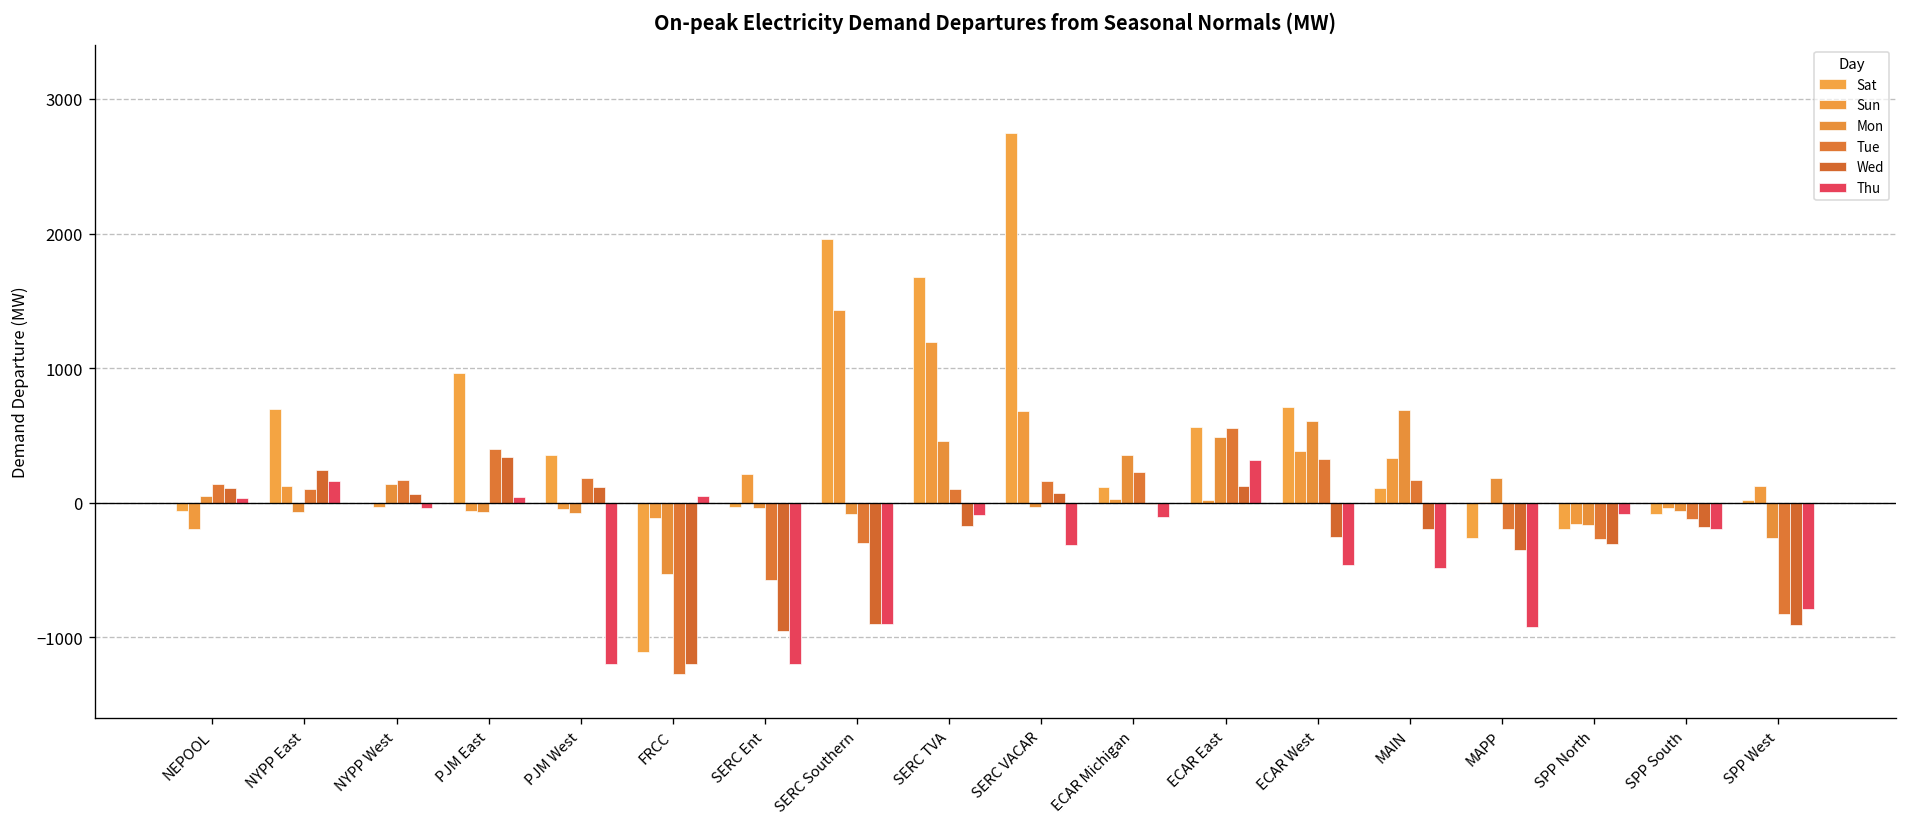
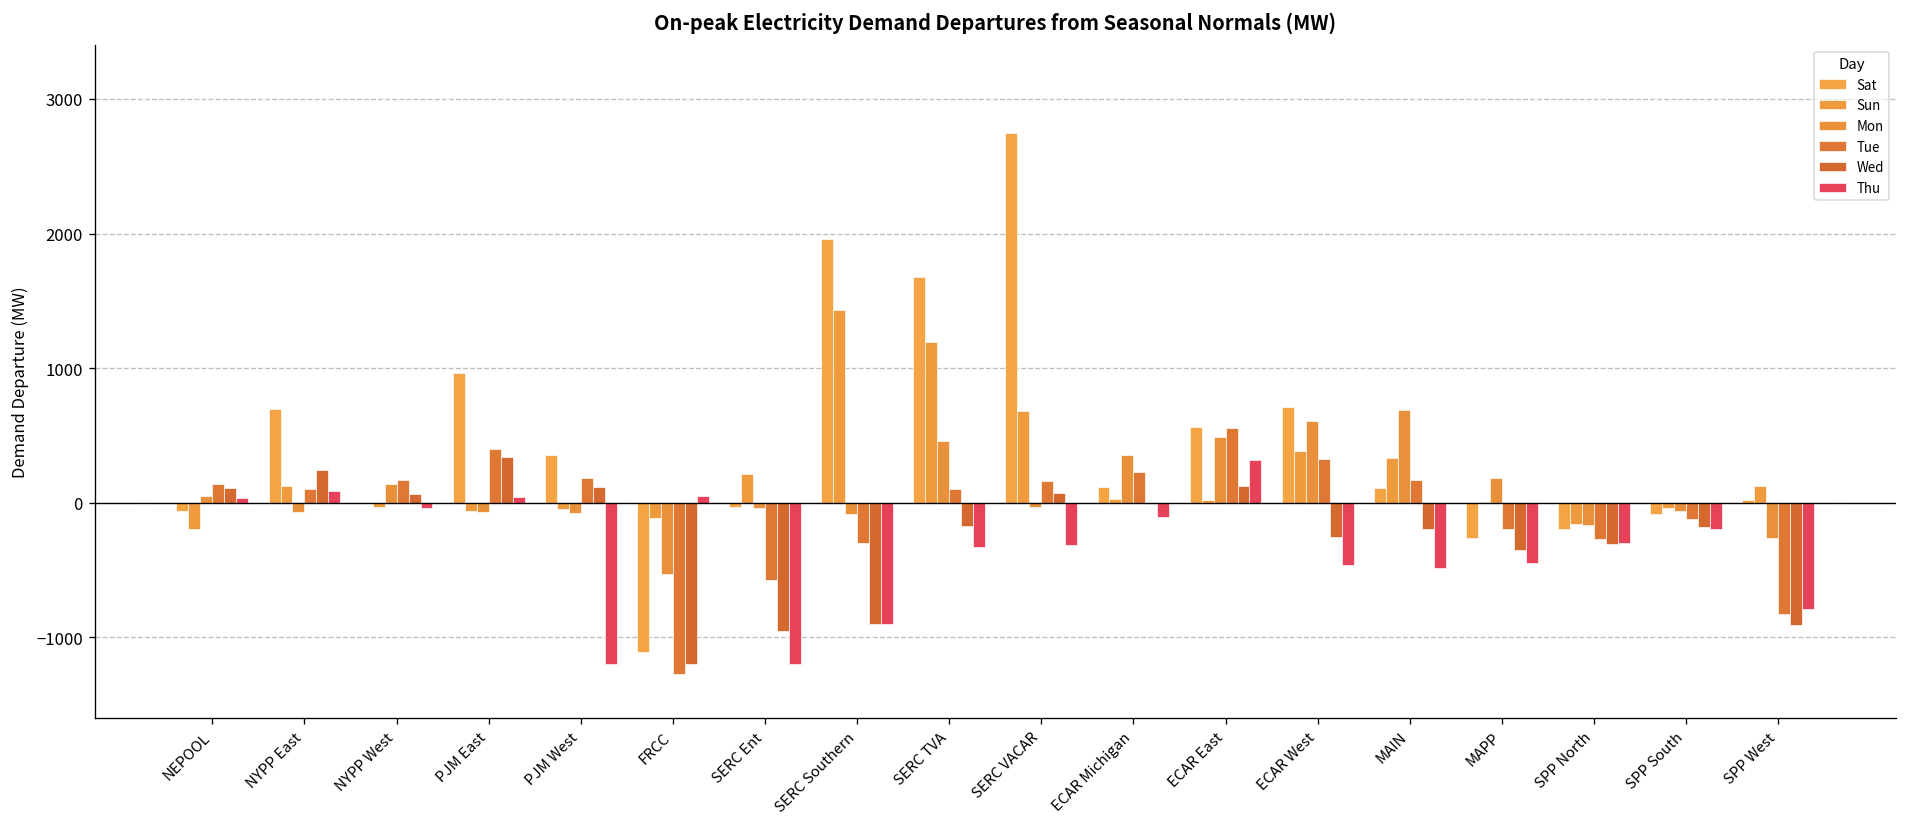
  {
    "Thu": {
      "NEPOOL": 30,
-     "NYPP East": 160,
+     "NYPP East": 80,
      "NYPP West": -40,
      "PJM East": 40,
      "PJM West": -1200,
      "FRCC": 50,
      "SERC Ent": -1200,
      "SERC Southern": -900,
-     "SERC TVA": -90,
+     "SERC TVA": -330,
      "SERC VACAR": -310,
      "ECAR Michigan": -100,
      "ECAR East": 320,
      "ECAR West": -460,
      "MAIN": -480,
-     "MAPP": -920,
-     "SPP North": -80,
+     "MAPP": -450,
+     "SPP North": -300,
      "SPP South": -190,
      "SPP West": -790
    }
  }
